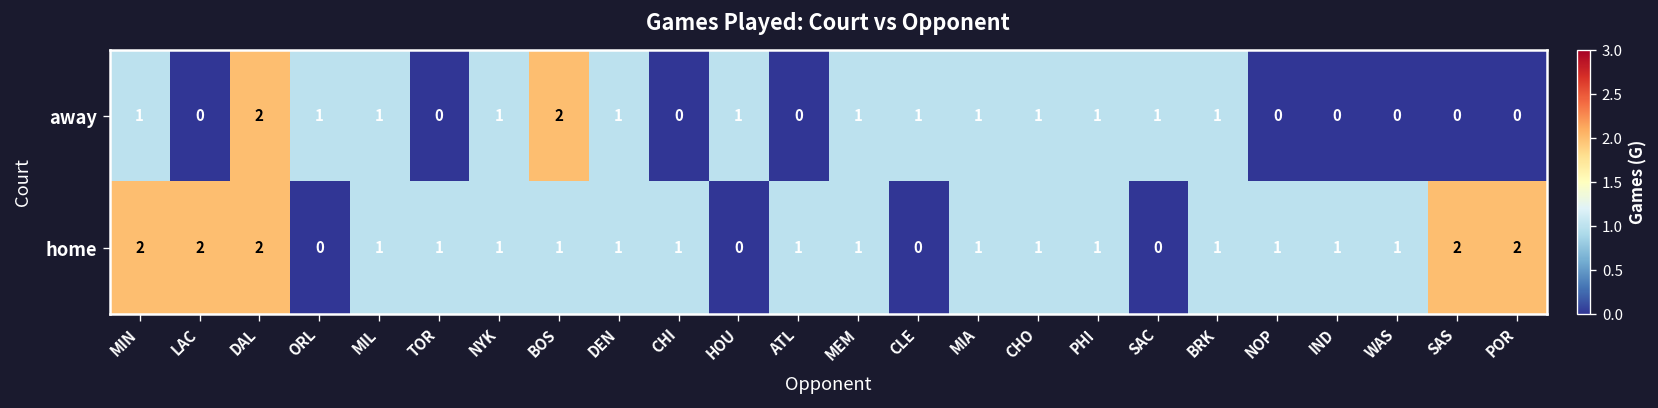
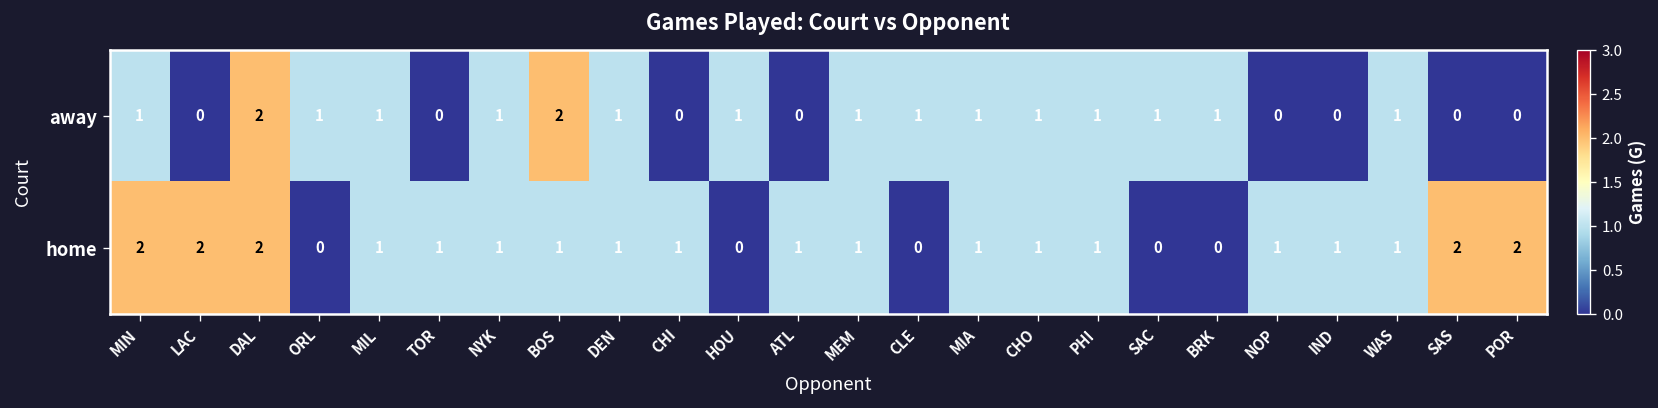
  {
    "away": {
      "MIN": 1,
      "LAC": 0,
      "DAL": 2,
      "ORL": 1,
      "MIL": 1,
      "TOR": 0,
      "NYK": 1,
      "BOS": 2,
      "DEN": 1,
      "CHI": 0,
      "HOU": 1,
      "ATL": 0,
      "MEM": 1,
      "CLE": 1,
      "MIA": 1,
      "CHO": 1,
      "PHI": 1,
      "SAC": 1,
      "BRK": 1,
      "NOP": 0,
      "IND": 0,
-     "WAS": 0,
+     "WAS": 1,
      "SAS": 0,
      "POR": 0
    },
    "home": {
      "MIN": 2,
      "LAC": 2,
      "DAL": 2,
      "ORL": 0,
      "MIL": 1,
      "TOR": 1,
      "NYK": 1,
      "BOS": 1,
      "DEN": 1,
      "CHI": 1,
      "HOU": 0,
      "ATL": 1,
      "MEM": 1,
      "CLE": 0,
      "MIA": 1,
      "CHO": 1,
      "PHI": 1,
      "SAC": 0,
-     "BRK": 1,
+     "BRK": 0,
      "NOP": 1,
      "IND": 1,
      "WAS": 1,
      "SAS": 2,
      "POR": 2
    }
  }
